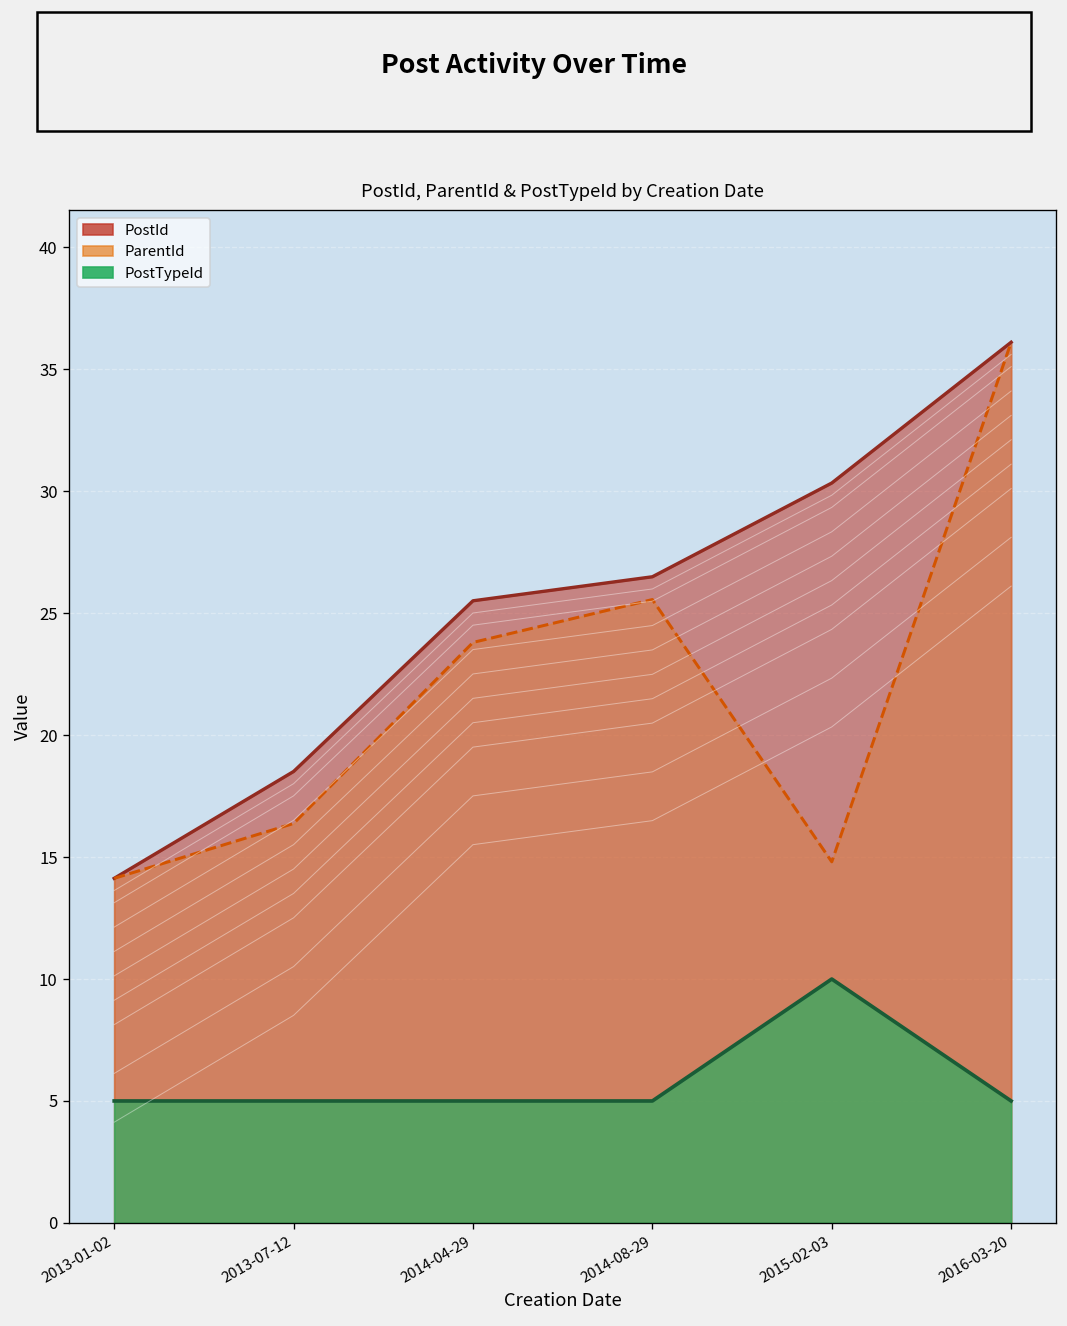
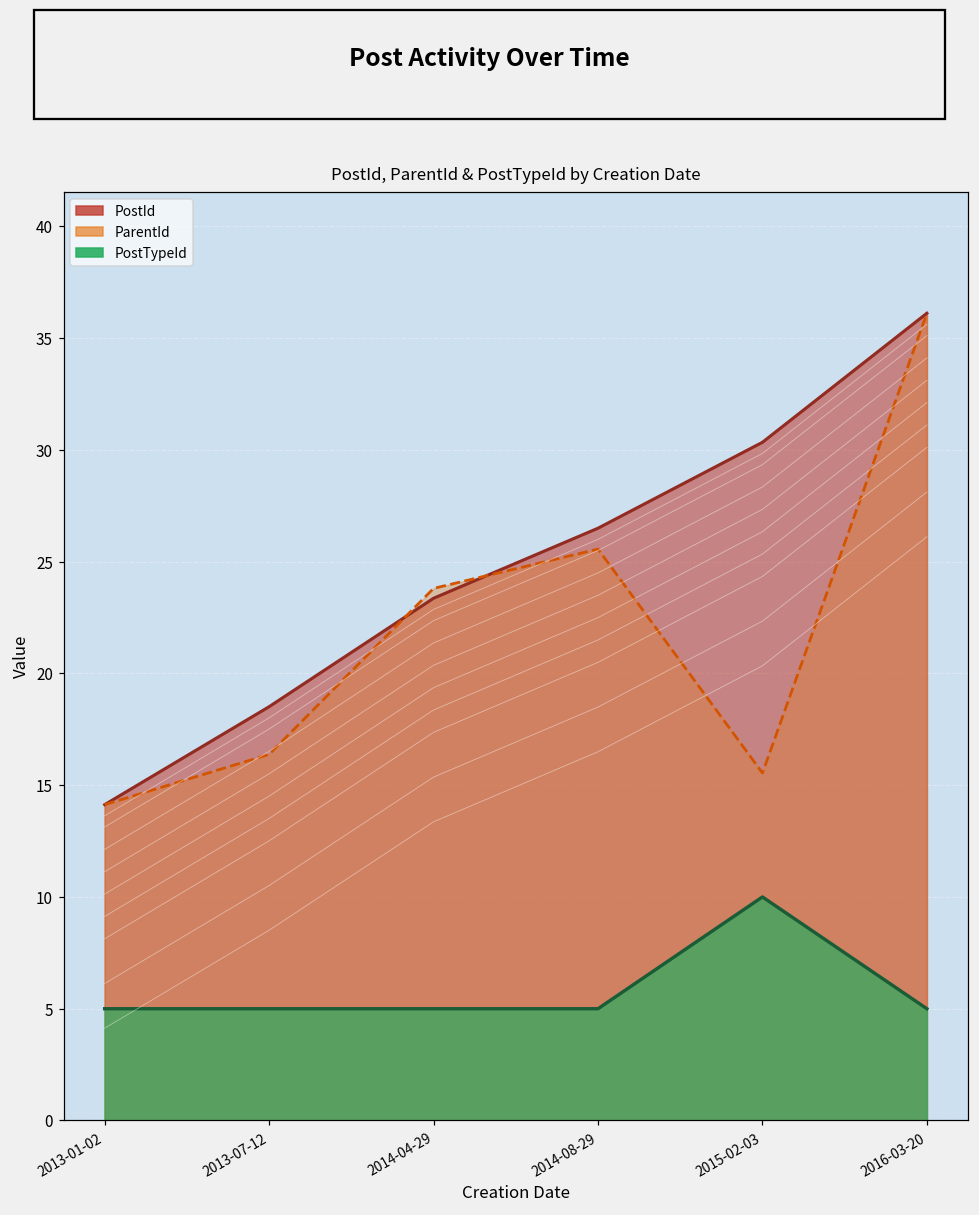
  {
    "PostId": {
      "2013-07-12": 18.5,
-     "2014-04-29": 25.5,
+     "2014-04-29": 23.4,
      "2014-08-29": 26.5,
      "2015-02-03": 30.3
    },
    "ParentId": {
      "2013-07-12": 16.4,
      "2014-04-29": 23.8,
-     "2015-02-03": 14.8
+     "2015-02-03": 15.5
    },
    "PostTypeId": {
      "2013-01-02": 5.0,
      "2013-07-12": 5.0,
      "2014-04-29": 5.0,
      "2014-08-29": 5.0,
      "2015-02-03": 10.0,
      "2016-03-20": 5.0
    }
  }
